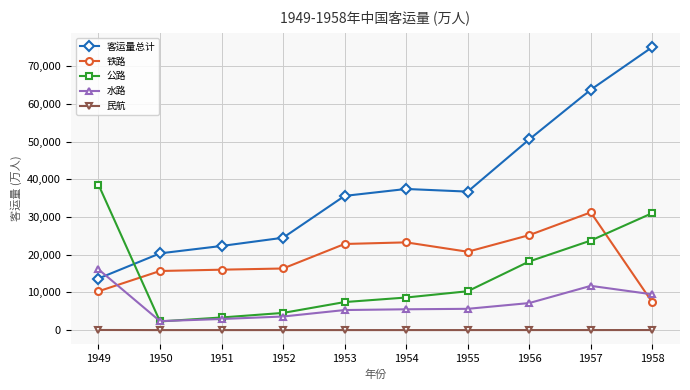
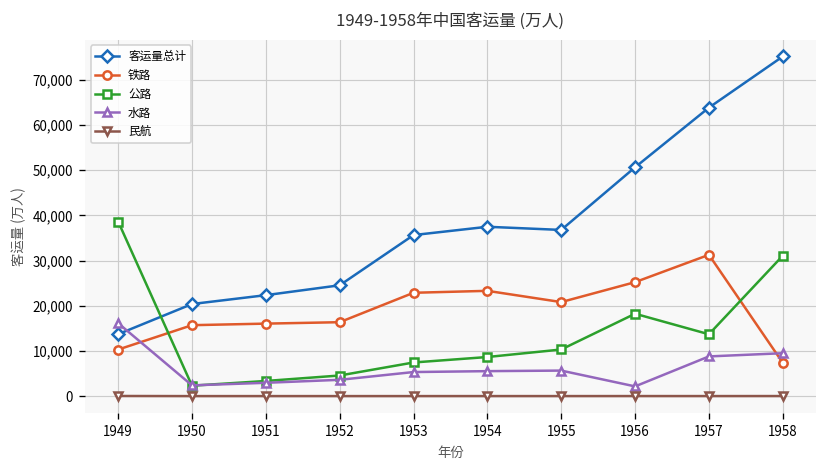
  {
    "客运量总计": {
      "1949": "14,000",
      "1950": "20,000",
      "1951": "22,000",
      "1952": "25,000",
      "1953": "36,000",
      "1954": "37,000",
      "1955": "37,000",
      "1956": "51,000",
      "1957": "64,000",
      "1958": "75,000"
    },
    "铁路": {
      "1949": "10,000",
      "1950": "16,000",
      "1951": "16,000",
      "1952": "16,000",
      "1953": "23,000",
      "1954": "23,000",
      "1955": "21,000",
      "1956": "25,000",
      "1957": "31,000",
      "1958": "7,000"
    },
    "公路": {
      "1949": "39,000",
      "1952": "5,000",
      "1953": "7,000",
      "1954": "9,000",
      "1955": "10,000",
      "1956": "18,000",
-     "1957": "24,000",
+     "1957": "14,000",
      "1958": "31,000"
    },
    "水路": {
      "1949": "16,000",
      "1952": "4,000",
      "1953": "5,000",
      "1954": "6,000",
      "1955": "6,000",
-     "1956": "7,000",
-     "1957": "12,000",
+     "1956": "2,000",
+     "1957": "9,000",
      "1958": "9,000"
    },
    "民航": {
      "1949": "0",
      "1950": "0",
      "1951": "0",
      "1952": "0",
      "1953": "0",
      "1954": "0",
      "1955": "0",
      "1956": "0",
      "1957": "0",
      "1958": "0"
    }
  }
